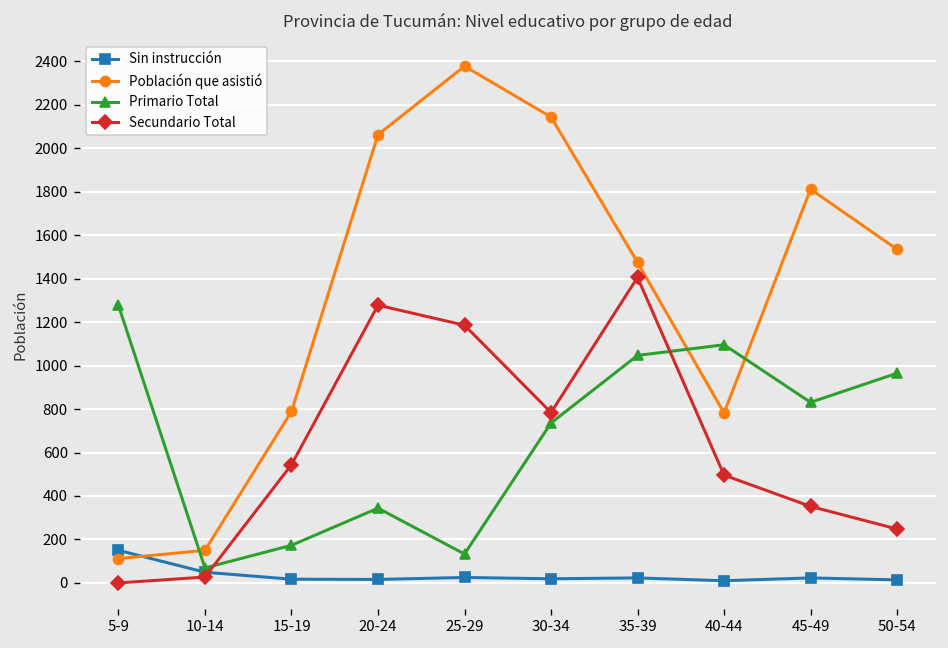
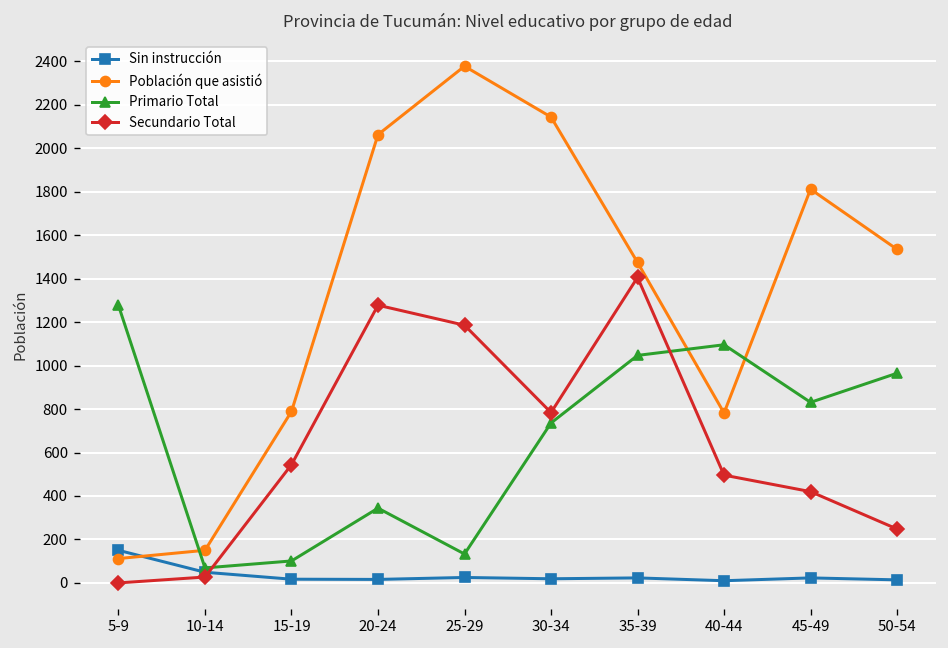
  {
    "Sin instrucción": {
      "5-9": 150,
      "10-14": 50,
      "15-19": 20,
      "20-24": 20,
      "25-29": 30,
      "30-34": 20,
      "35-39": 20,
      "40-44": 10,
      "45-49": 20,
      "50-54": 10
    },
    "Población que asistió": {
      "5-9": 110,
      "10-14": 150,
      "15-19": 790,
      "20-24": 2060,
      "25-29": 2380,
      "30-34": 2140,
      "35-39": 1480,
      "40-44": 780,
      "45-49": 1810,
      "50-54": 1540
    },
    "Primario Total": {
      "5-9": 1280,
      "10-14": 70,
-     "15-19": 170,
+     "15-19": 100,
      "20-24": 340,
      "25-29": 130,
      "30-34": 740,
      "35-39": 1050,
      "40-44": 1100,
      "45-49": 830,
      "50-54": 970
    },
    "Secundario Total": {
      "5-9": 0,
      "10-14": 30,
      "15-19": 540,
      "20-24": 1280,
      "25-29": 1190,
      "30-34": 780,
      "35-39": 1410,
      "40-44": 500,
-     "45-49": 350,
+     "45-49": 420,
      "50-54": 250
    }
  }
